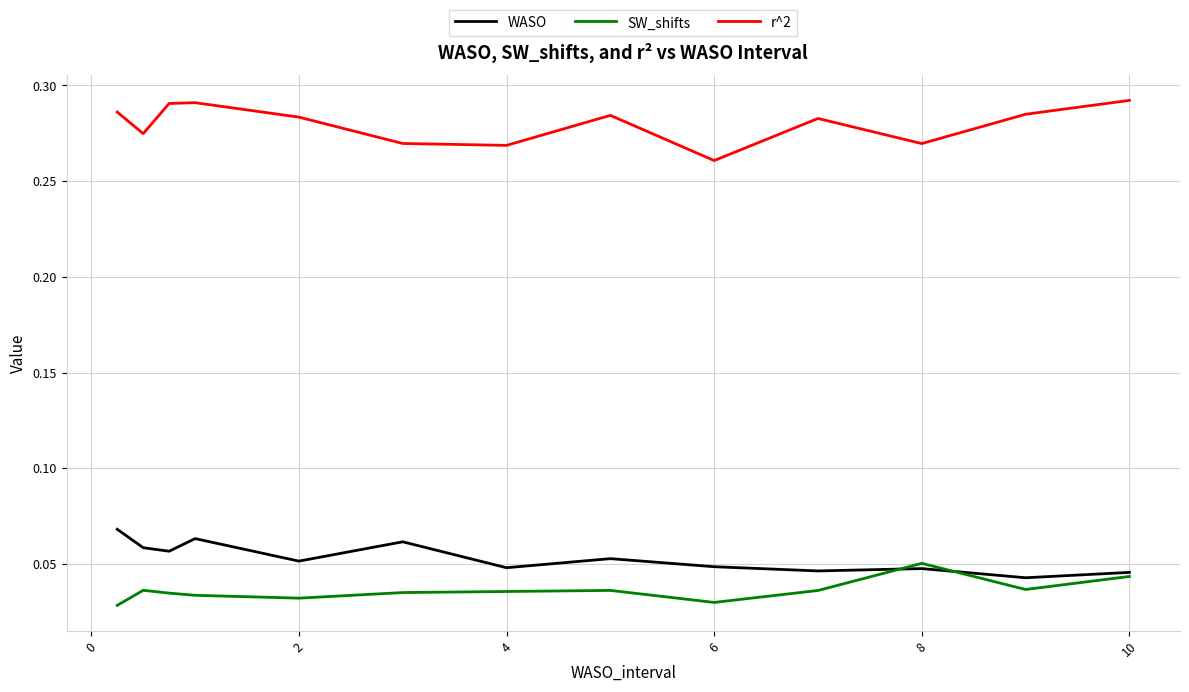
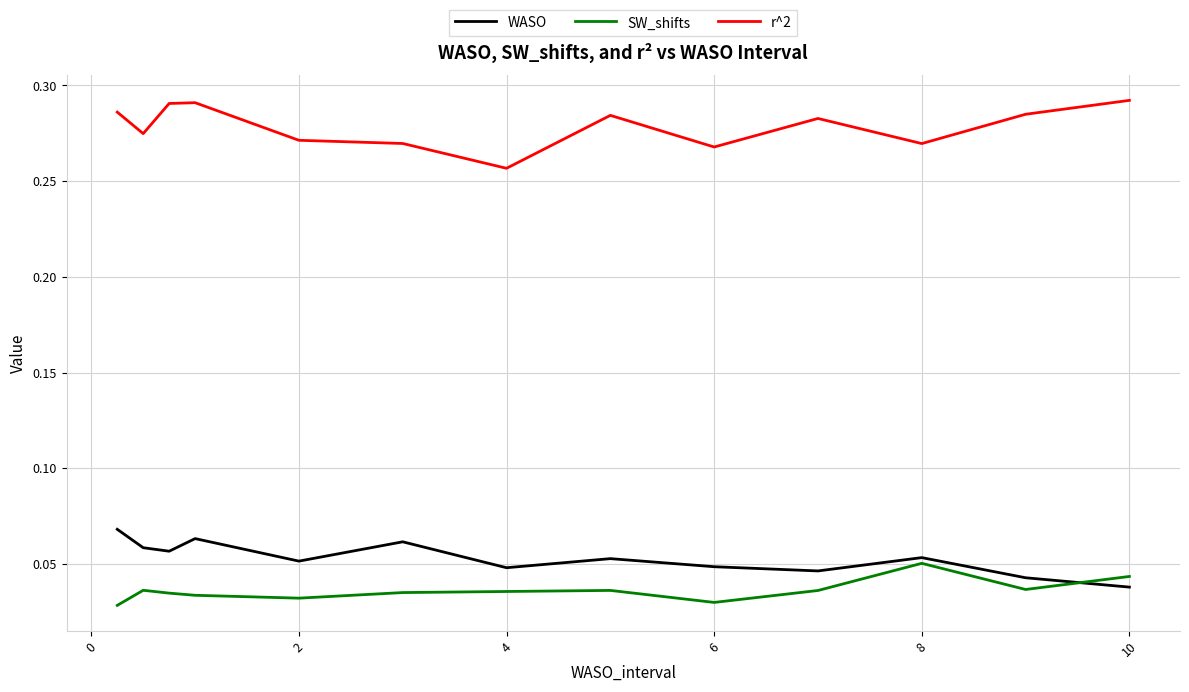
  {
    "WASO": {
      "2": 0.051,
      "4": 0.048,
      "6": 0.049,
-     "8": 0.048,
-     "10": 0.046
+     "8": 0.053,
+     "10": 0.038
    },
    "SW_shifts": {
      "2": 0.032,
      "4": 0.036,
      "6": 0.030,
      "8": 0.050,
      "10": 0.043
    },
    "r^2": {
-     "2": 0.283,
-     "4": 0.269,
-     "6": 0.261,
+     "2": 0.271,
+     "4": 0.257,
+     "6": 0.268,
      "8": 0.270,
      "10": 0.292
    }
  }
